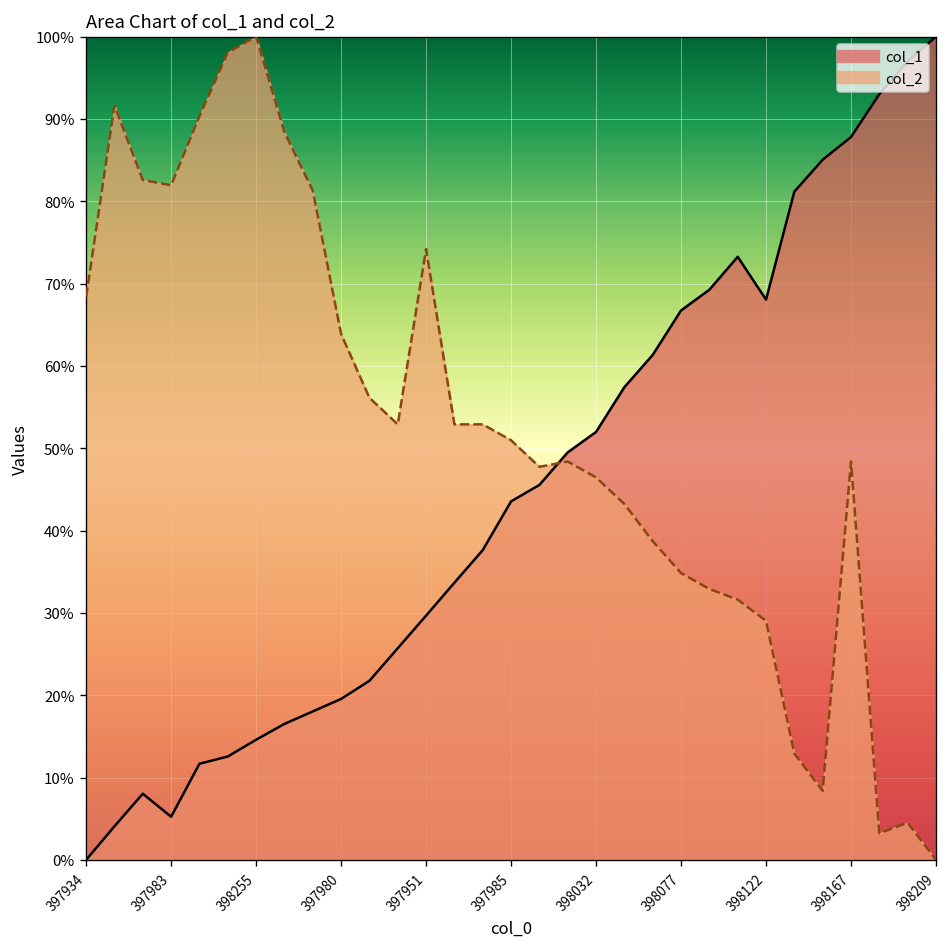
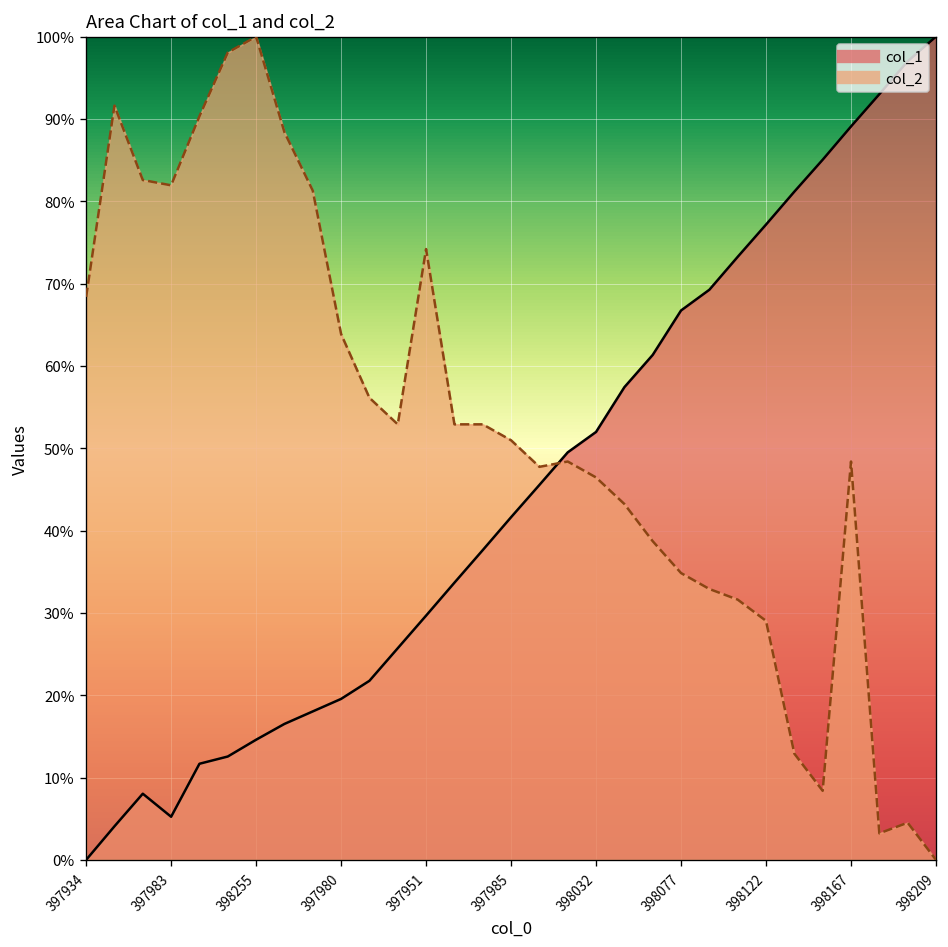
  {
    "col_1": {
      "397934": "0%",
      "397983": "5%",
      "398255": "15%",
      "397980": "20%",
      "397951": "30%",
-     "397985": "44%",
+     "397985": "42%",
      "398032": "52%",
      "398077": "67%",
-     "398122": "68%",
-     "398167": "88%",
+     "398122": "77%",
+     "398167": "89%",
      "398209": "100%"
    },
    "col_2": {
      "397934": "68%",
      "397983": "82%",
      "398255": "100%",
      "397980": "64%",
      "397951": "74%",
      "397985": "51%",
      "398032": "46%",
      "398077": "35%",
      "398122": "29%",
      "398167": "48%",
      "398209": "0%"
    }
  }
